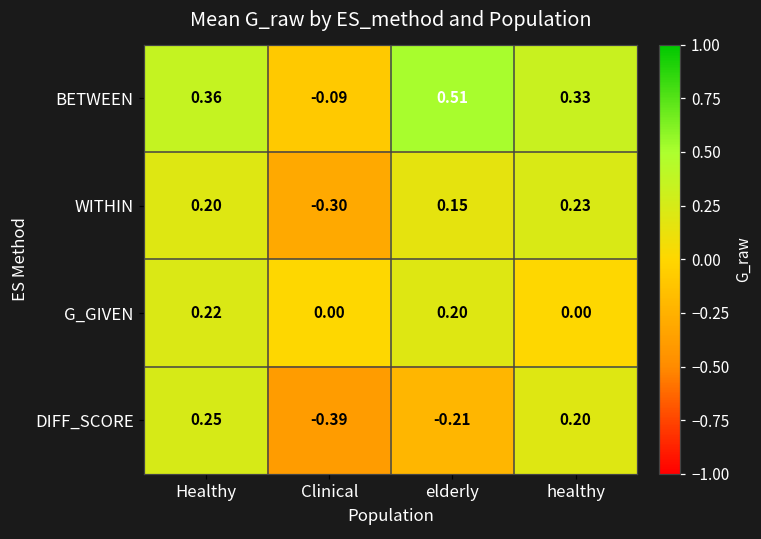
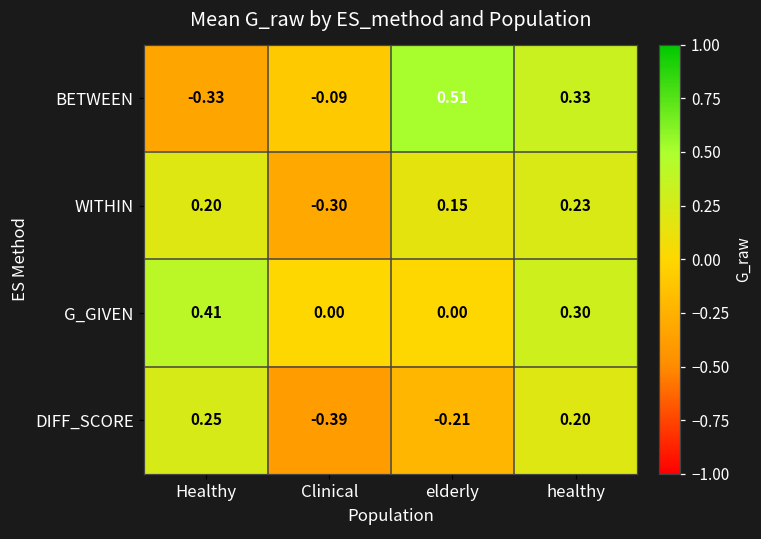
  {
    "BETWEEN": {
-     "Healthy": 0.36,
+     "Healthy": -0.33,
      "Clinical": -0.09,
      "elderly": 0.51,
      "healthy": 0.33
    },
    "WITHIN": {
      "Healthy": 0.20,
      "Clinical": -0.30,
      "elderly": 0.15,
      "healthy": 0.23
    },
    "G_GIVEN": {
-     "Healthy": 0.22,
+     "Healthy": 0.41,
      "Clinical": 0.00,
-     "elderly": 0.20,
-     "healthy": 0.00
+     "elderly": 0.00,
+     "healthy": 0.30
    },
    "DIFF_SCORE": {
      "Healthy": 0.25,
      "Clinical": -0.39,
      "elderly": -0.21,
      "healthy": 0.20
    }
  }
